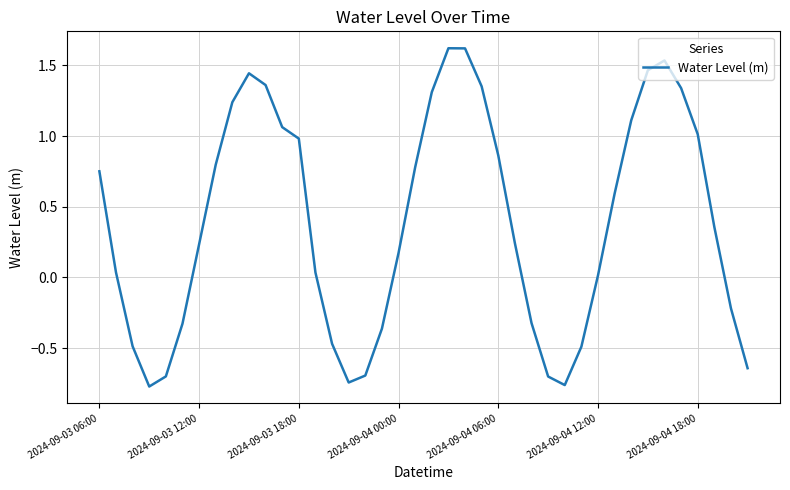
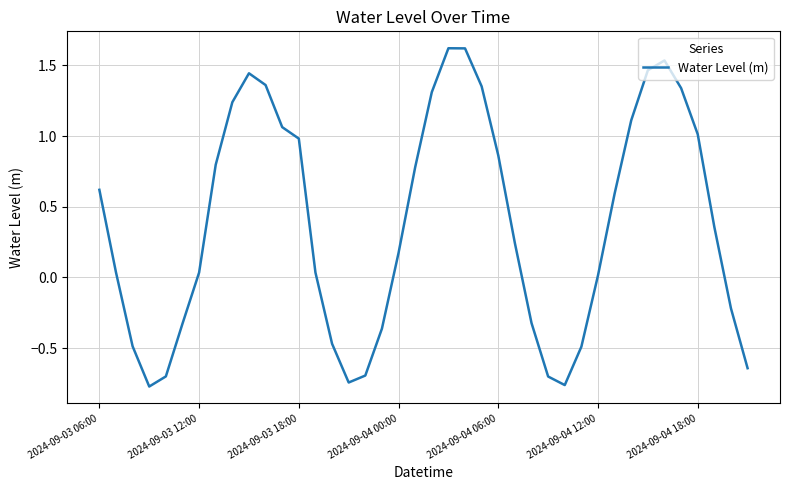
  {
-   "2024-09-03 06:00": 0.75,
-   "2024-09-03 12:00": 0.23,
+   "2024-09-03 06:00": 0.62,
+   "2024-09-03 12:00": 0.03,
    "2024-09-03 18:00": 0.98,
    "2024-09-04 00:00": 0.17,
    "2024-09-04 06:00": 0.86,
    "2024-09-04 12:00": 0.01,
    "2024-09-04 18:00": 1.01
  }
